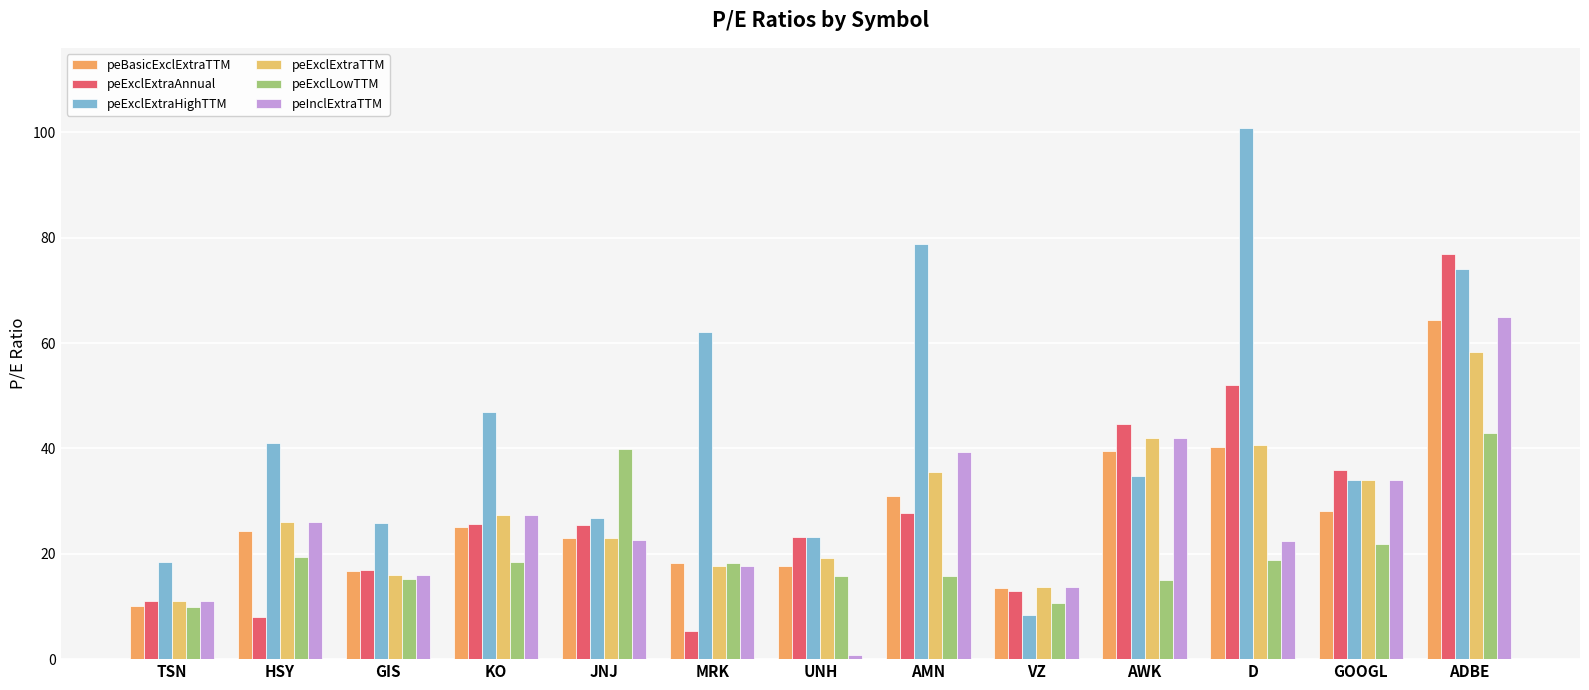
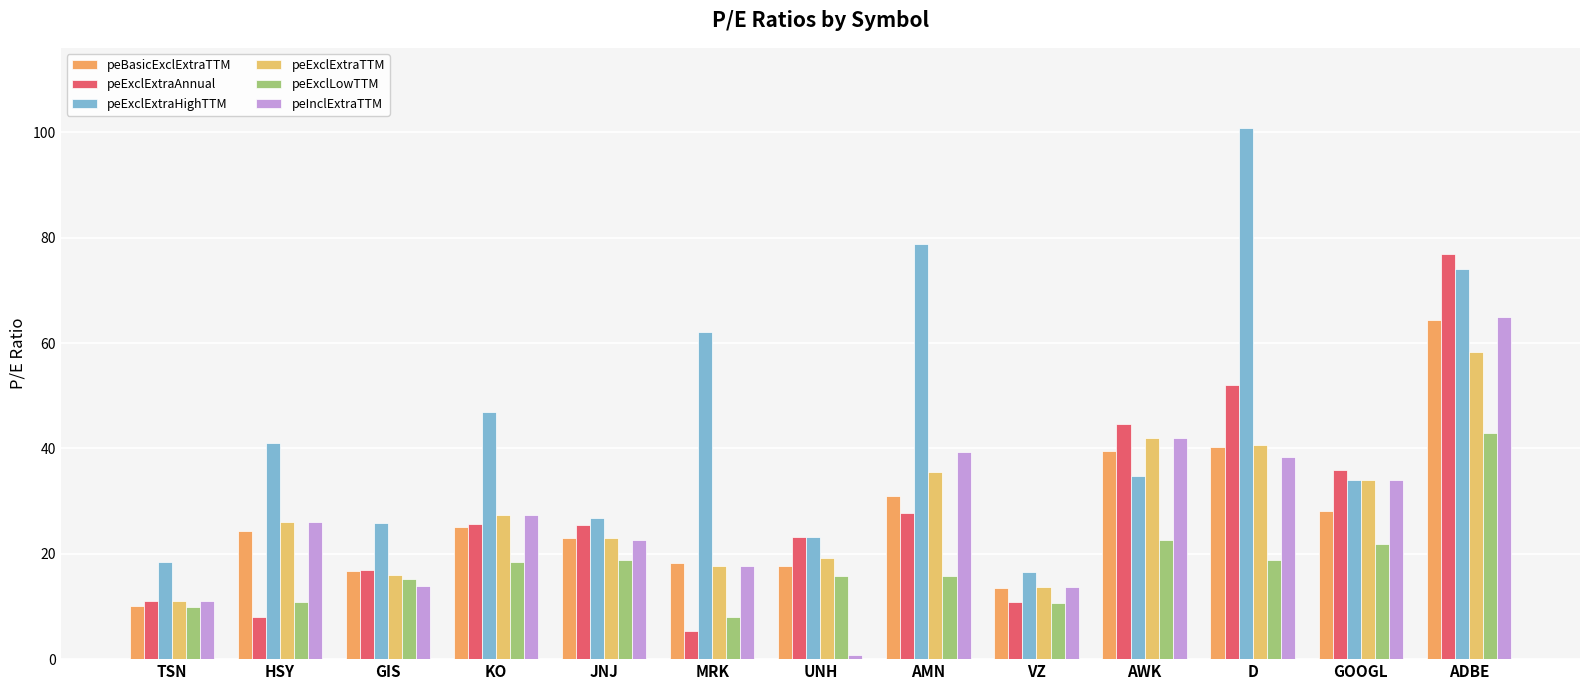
  {
    "peExclExtraAnnual": {
      "TSN": 11,
      "HSY": 8,
      "GIS": 17,
      "KO": 26,
      "JNJ": 26,
      "MRK": 5,
      "UNH": 23,
      "AMN": 28,
-     "VZ": 13,
+     "VZ": 11,
      "AWK": 45,
      "D": 52,
      "GOOGL": 36,
      "ADBE": 77
    },
    "peExclExtraHighTTM": {
      "TSN": 18,
      "HSY": 41,
      "GIS": 26,
      "KO": 47,
      "JNJ": 27,
      "MRK": 62,
      "UNH": 23,
      "AMN": 79,
-     "VZ": 8,
+     "VZ": 17,
      "AWK": 35,
      "D": 101,
      "GOOGL": 34,
      "ADBE": 74
    },
    "peExclLowTTM": {
      "TSN": 10,
-     "HSY": 19,
+     "HSY": 11,
      "GIS": 15,
      "KO": 18,
-     "JNJ": 40,
-     "MRK": 18,
+     "JNJ": 19,
+     "MRK": 8,
      "UNH": 16,
      "AMN": 16,
      "VZ": 11,
-     "AWK": 15,
+     "AWK": 23,
      "D": 19,
      "GOOGL": 22,
      "ADBE": 43
    },
    "peInclExtraTTM": {
      "TSN": 11,
      "HSY": 26,
-     "GIS": 16,
+     "GIS": 14,
      "KO": 27,
      "JNJ": 23,
      "MRK": 18,
      "UNH": 1,
      "AMN": 39,
      "VZ": 14,
      "AWK": 42,
-     "D": 22,
+     "D": 38,
      "GOOGL": 34,
      "ADBE": 65
    }
  }
